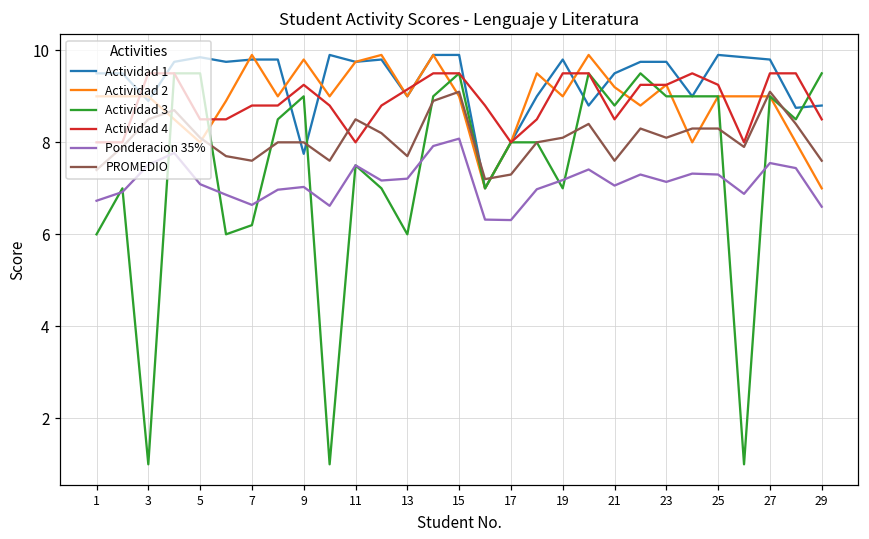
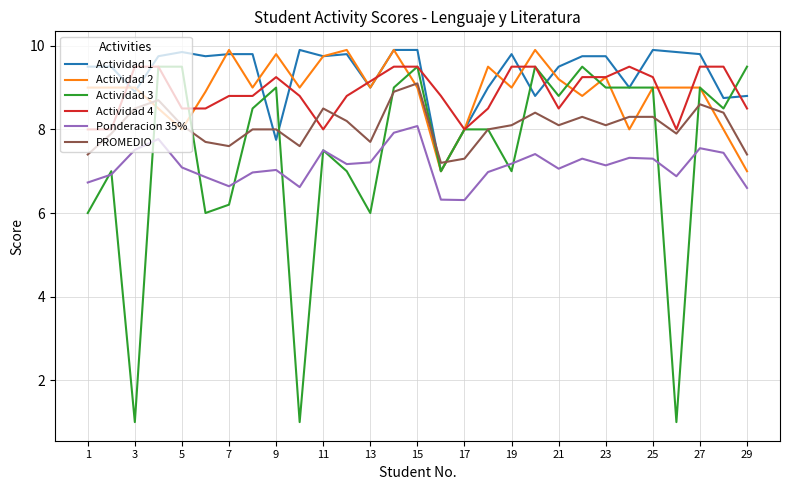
  {
    "Actividad 1": {
      "7": 9.8,
      "9": 7.8,
      "15": 9.9,
      "19": 9.8,
      "21": 9.5,
      "23": 9.8,
      "25": 9.9,
      "27": 9.8,
      "29": 8.8
    },
    "Actividad 2": {
      "7": 9.9,
      "9": 9.8,
      "15": 9.0,
      "19": 9.0,
      "21": 9.2,
      "29": 7.0
    },
    "Actividad 3": {
      "1": 6.0,
      "3": 1.0,
      "7": 6.2,
      "9": 9.0,
      "13": 6.0,
      "19": 7.0,
      "21": 8.8,
      "23": 9.0,
      "29": 9.5
    },
    "Actividad 4": {
      "7": 8.8,
      "9": 9.3,
      "11": 8.0,
      "13": 9.2,
      "19": 9.5,
      "21": 8.5,
      "25": 9.3,
      "27": 9.5,
      "29": 8.5
    },
    "Ponderacion 35%": {
      "1": 6.7,
      "5": 7.1,
      "7": 6.6,
      "9": 7.0,
      "13": 7.2,
      "15": 8.1,
      "17": 6.3,
      "19": 7.2,
      "21": 7.1,
      "23": 7.1,
      "25": 7.3,
      "27": 7.6,
      "29": 6.6
    },
    "PROMEDIO": {
      "1": 7.4,
      "7": 7.6,
      "9": 8.0,
      "11": 8.5,
      "13": 7.7,
      "15": 9.1,
      "17": 7.3,
      "19": 8.1,
-     "21": 7.6,
+     "21": 8.1,
      "23": 8.1,
      "25": 8.3,
-     "27": 9.1,
-     "29": 7.6
+     "27": 8.6,
+     "29": 7.4
    }
  }
